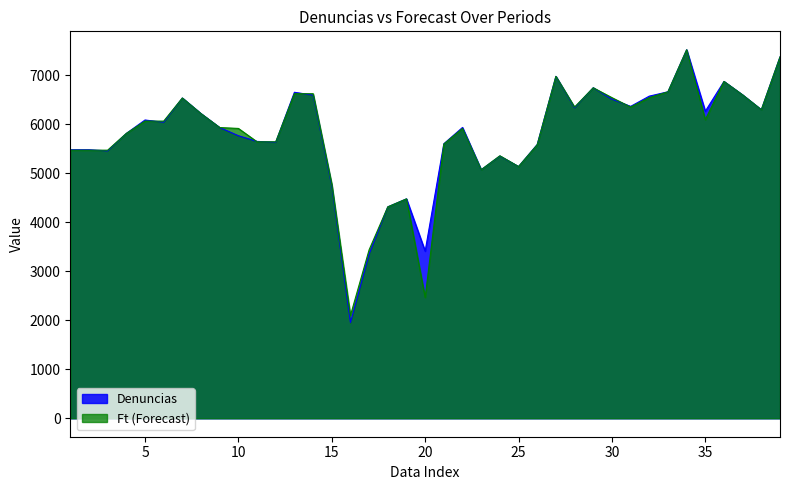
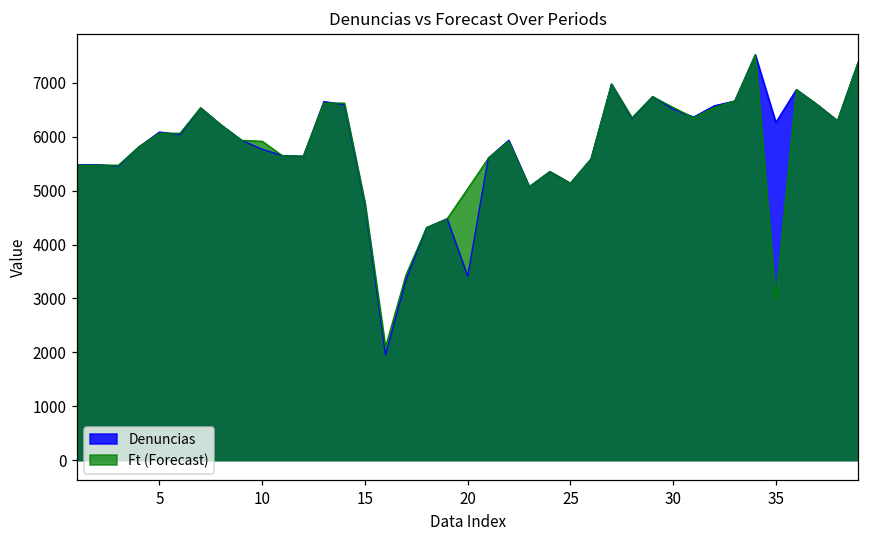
  {
    "Denuncias": {
      "10": 5800,
      "20": 3400,
      "35": 6300
    },
    "Ft (Forecast)": {
      "10": 5900,
-     "20": 2500,
-     "35": 6100
+     "20": 5000,
+     "35": 3000
    }
  }
